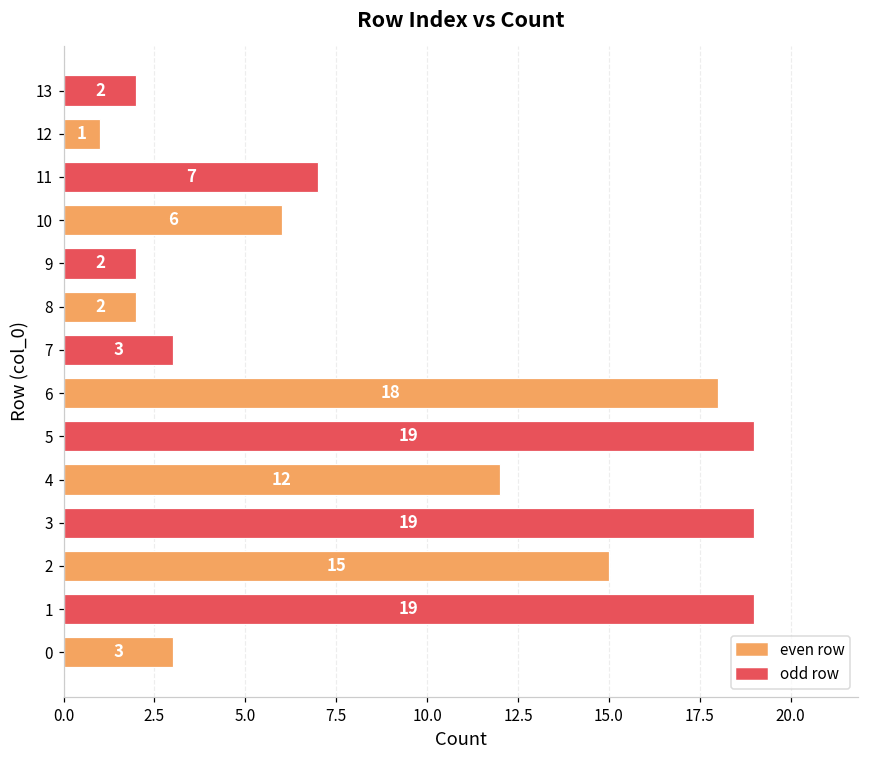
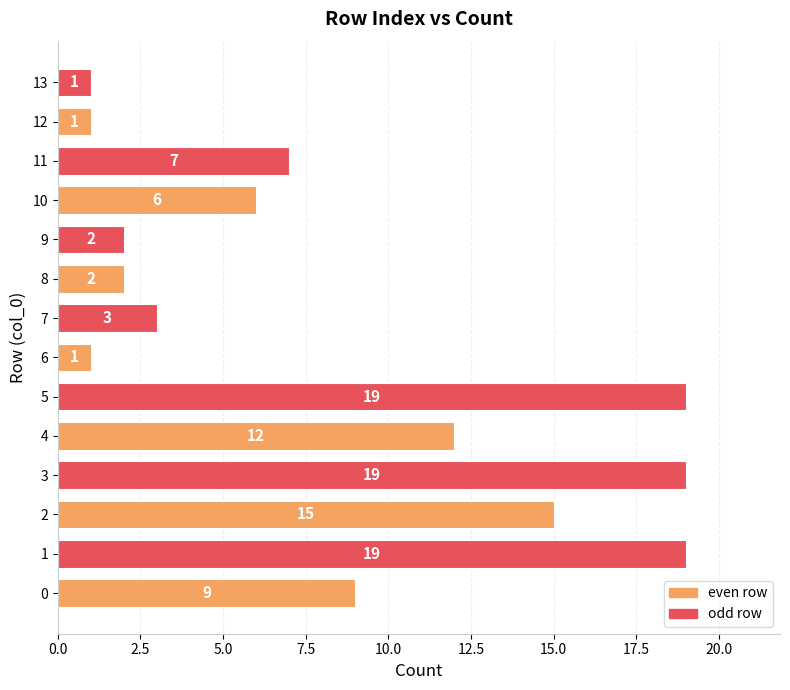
  {
-   "13": 2,
+   "13": 1,
    "12": 1,
    "11": 7,
    "10": 6,
    "9": 2,
    "8": 2,
    "7": 3,
-   "6": 18,
+   "6": 1,
    "5": 19,
    "4": 12,
    "3": 19,
    "2": 15,
    "1": 19,
-   "0": 3
+   "0": 9
  }
